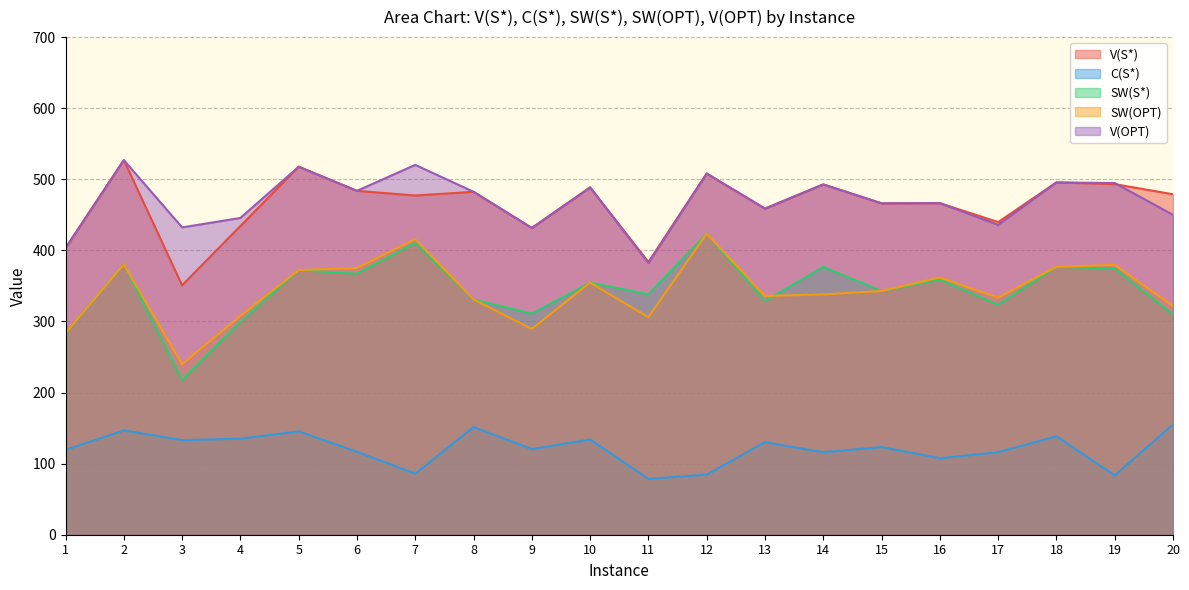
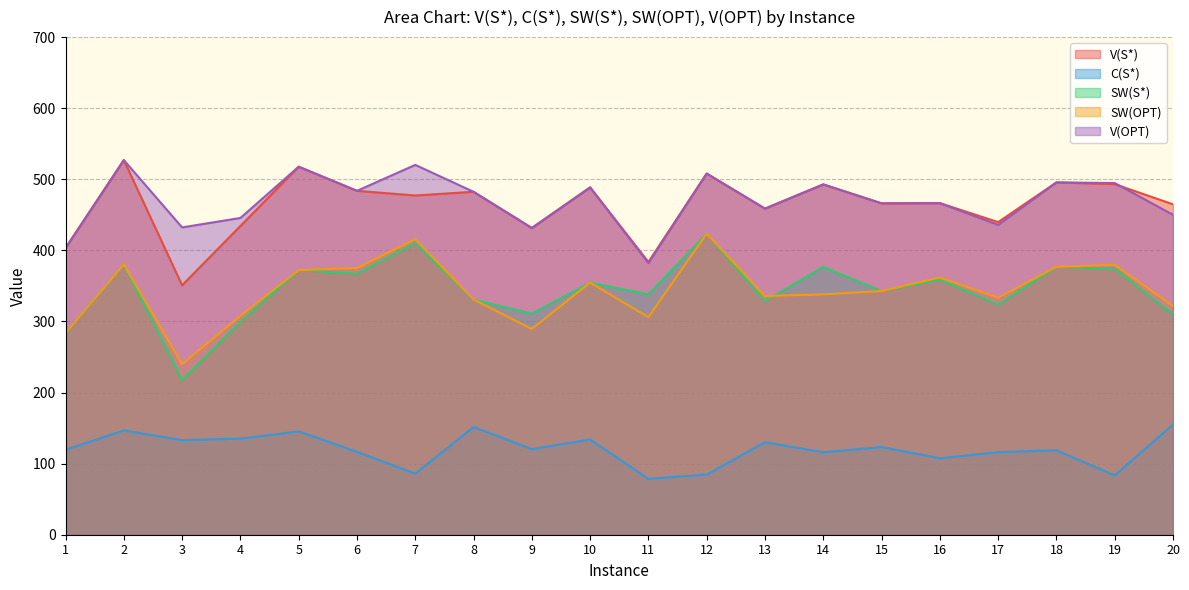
  {
    "V(S*)": {
      "3": 350,
      "4": 430,
      "7": 480,
      "17": 440,
-     "20": 480
+     "20": 460
    },
    "C(S*)": {
      "1": 120,
      "2": 150,
      "3": 130,
      "4": 140,
      "5": 150,
      "6": 120,
      "7": 90,
      "8": 150,
      "9": 120,
      "10": 130,
      "11": 80,
      "12": 80,
      "13": 130,
      "14": 120,
      "15": 120,
      "16": 110,
      "17": 120,
-     "18": 140,
+     "18": 120,
      "19": 80,
      "20": 160
    },
    "SW(S*)": {
      "3": 220,
      "4": 300,
      "6": 370,
      "7": 410,
      "9": 310,
      "11": 340,
      "13": 330,
      "14": 380,
      "17": 320,
      "19": 370,
      "20": 310
    },
    "SW(OPT)": {
      "3": 240,
      "4": 310,
      "6": 380,
      "7": 420,
      "9": 290,
      "11": 310,
      "13": 340,
      "14": 340,
      "17": 330,
      "19": 380,
      "20": 320
    },
    "V(OPT)": {
      "3": 430,
      "4": 450,
      "7": 520,
      "17": 440,
      "20": 450
    }
  }
